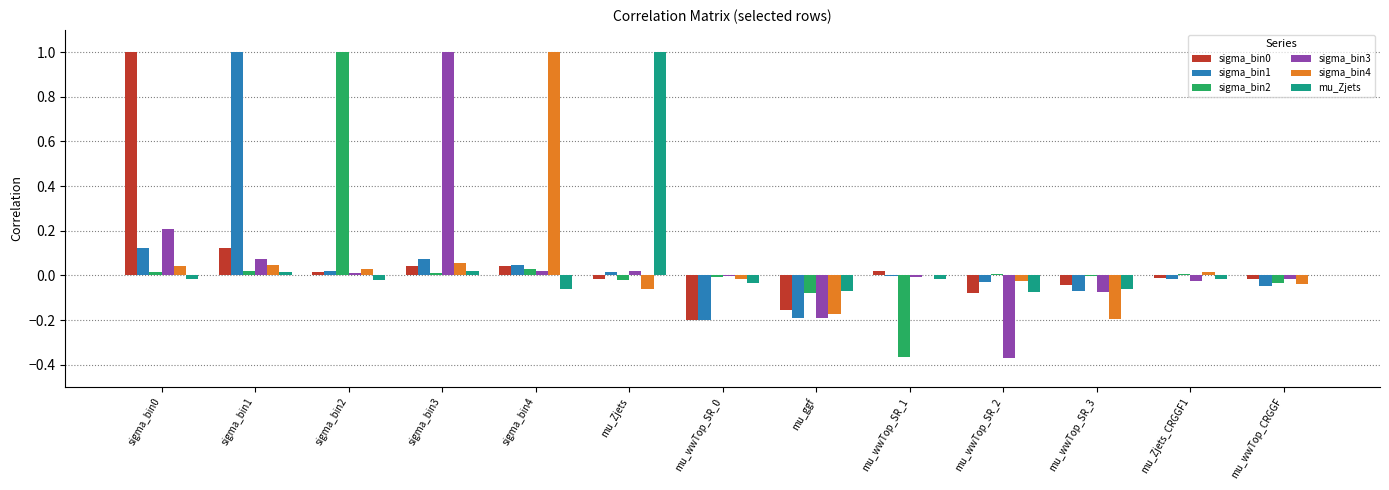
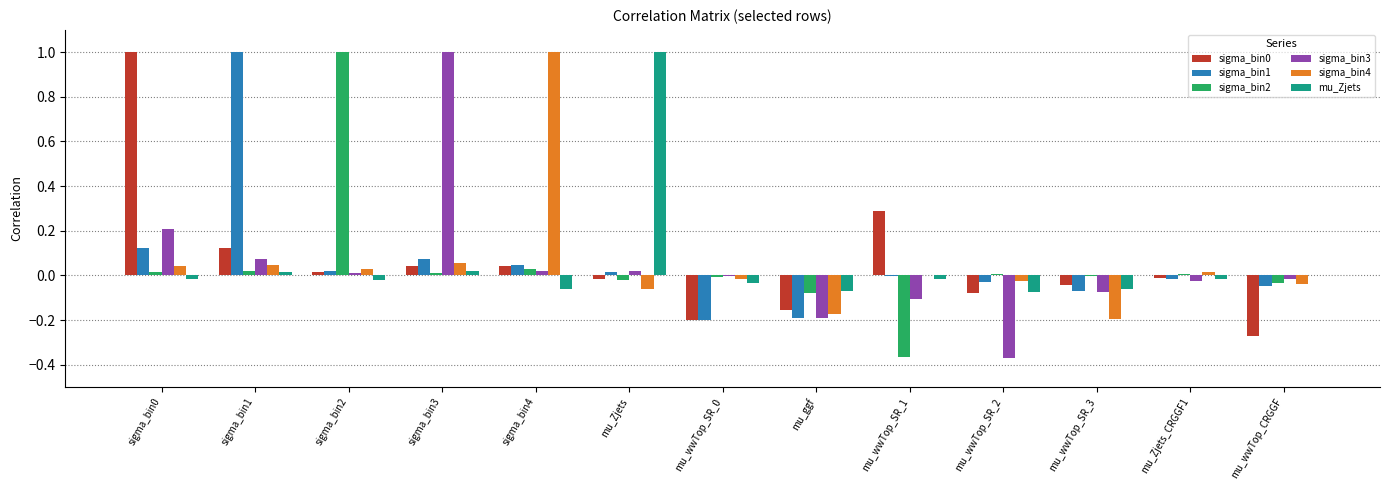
  {
    "sigma_bin0": {
      "sigma_bin0": 1.00,
      "sigma_bin1": 0.12,
      "sigma_bin2": 0.02,
      "sigma_bin3": 0.04,
      "sigma_bin4": 0.04,
      "mu_Zjets": -0.02,
      "mu_wwTop_SR_0": -0.20,
      "mu_ggf": -0.16,
-     "mu_wwTop_SR_1": 0.02,
+     "mu_wwTop_SR_1": 0.29,
      "mu_wwTop_SR_2": -0.08,
      "mu_wwTop_SR_3": -0.04,
-     "mu_wwTop_CRGGF": -0.02
+     "mu_wwTop_CRGGF": -0.27
    },
    "sigma_bin1": {
      "sigma_bin0": 0.12,
      "sigma_bin1": 1.00,
      "sigma_bin2": 0.02,
      "sigma_bin3": 0.07,
      "sigma_bin4": 0.05,
      "mu_Zjets": 0.01,
      "mu_wwTop_SR_0": -0.20,
      "mu_ggf": -0.19,
      "mu_wwTop_SR_2": -0.03,
      "mu_wwTop_SR_3": -0.07,
      "mu_Zjets_CRGGF1": -0.01,
      "mu_wwTop_CRGGF": -0.05
    },
    "sigma_bin3": {
      "sigma_bin0": 0.21,
      "sigma_bin1": 0.07,
      "sigma_bin2": 0.01,
      "sigma_bin3": 1.00,
      "sigma_bin4": 0.02,
      "mu_Zjets": 0.02,
      "mu_ggf": -0.19,
-     "mu_wwTop_SR_1": -0.01,
+     "mu_wwTop_SR_1": -0.10,
      "mu_wwTop_SR_2": -0.37,
      "mu_wwTop_SR_3": -0.07,
      "mu_Zjets_CRGGF1": -0.02,
      "mu_wwTop_CRGGF": -0.01
    },
    "sigma_bin4": {
      "sigma_bin0": 0.04,
      "sigma_bin1": 0.05,
      "sigma_bin2": 0.03,
      "sigma_bin3": 0.06,
      "sigma_bin4": 1.00,
      "mu_Zjets": -0.06,
      "mu_wwTop_SR_0": -0.01,
      "mu_ggf": -0.17,
      "mu_wwTop_SR_2": -0.02,
      "mu_wwTop_SR_3": -0.19,
      "mu_Zjets_CRGGF1": 0.01,
      "mu_wwTop_CRGGF": -0.04
    }
  }
